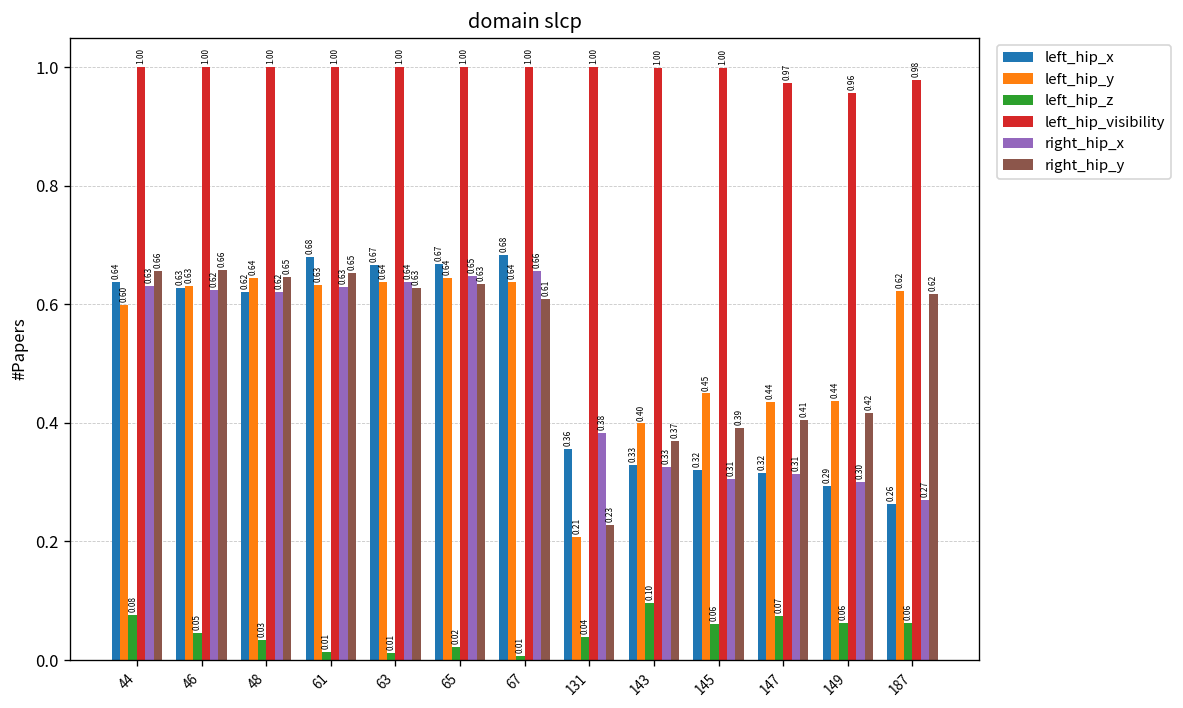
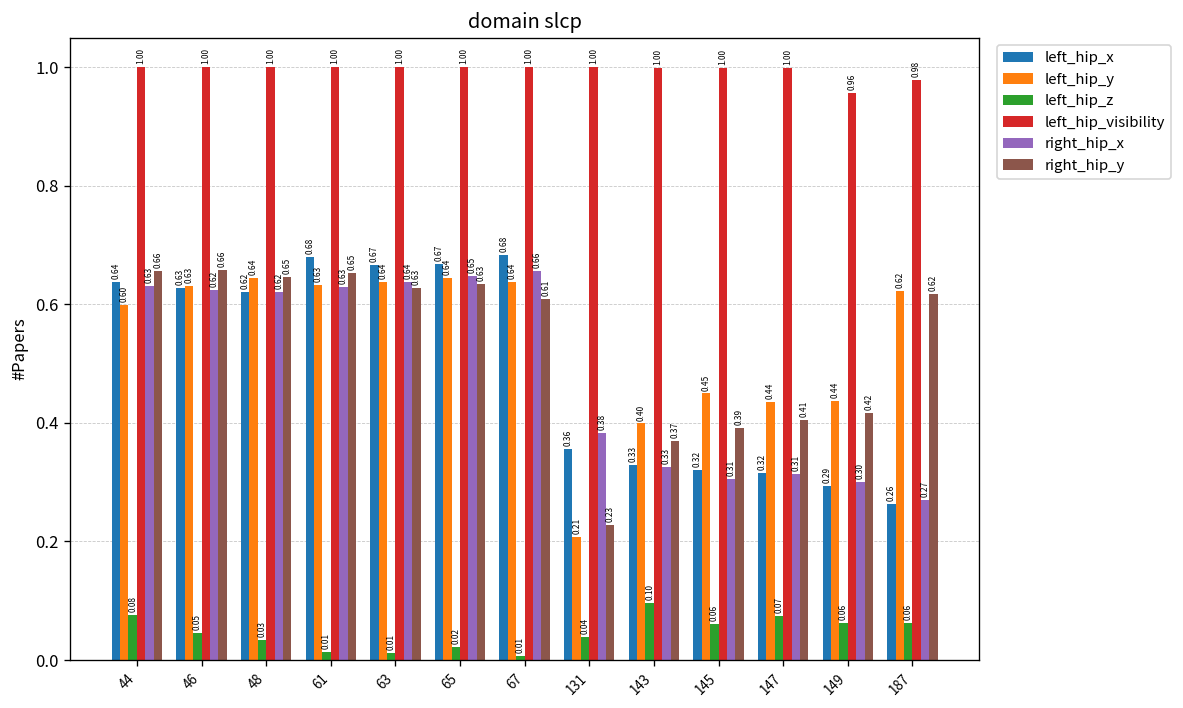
  {
    "left_hip_x": {
      "44": 0.64,
      "46": 0.63,
      "48": 0.62,
      "61": 0.68,
      "63": 0.67,
      "65": 0.67,
      "67": 0.68,
      "131": 0.36,
      "143": 0.33,
      "145": 0.32,
      "147": 0.32,
      "149": 0.29,
      "187": 0.26
    },
    "left_hip_y": {
      "44": 0.60,
      "46": 0.63,
      "48": 0.64,
      "61": 0.63,
      "63": 0.64,
      "65": 0.64,
      "67": 0.64,
      "131": 0.21,
      "143": 0.40,
      "145": 0.45,
      "147": 0.44,
      "149": 0.44,
      "187": 0.62
    },
    "left_hip_z": {
      "44": 0.08,
      "46": 0.05,
      "48": 0.03,
      "61": 0.01,
      "63": 0.01,
      "65": 0.02,
      "67": 0.01,
      "131": 0.04,
      "143": 0.10,
      "145": 0.06,
      "147": 0.07,
      "149": 0.06,
      "187": 0.06
    },
    "left_hip_visibility": {
      "44": 1.00,
      "46": 1.00,
      "48": 1.00,
      "61": 1.00,
      "63": 1.00,
      "65": 1.00,
      "67": 1.00,
      "131": 1.00,
      "143": 1.00,
      "145": 1.00,
-     "147": 0.97,
+     "147": 1.00,
      "149": 0.96,
      "187": 0.98
    },
    "right_hip_x": {
      "44": 0.63,
      "46": 0.62,
      "48": 0.62,
      "61": 0.63,
      "63": 0.64,
      "65": 0.65,
      "67": 0.66,
      "131": 0.38,
      "143": 0.33,
      "145": 0.31,
      "147": 0.31,
      "149": 0.30,
      "187": 0.27
    },
    "right_hip_y": {
      "44": 0.66,
      "46": 0.66,
      "48": 0.65,
      "61": 0.65,
      "63": 0.63,
      "65": 0.63,
      "67": 0.61,
      "131": 0.23,
      "143": 0.37,
      "145": 0.39,
      "147": 0.41,
      "149": 0.42,
      "187": 0.62
    }
  }
